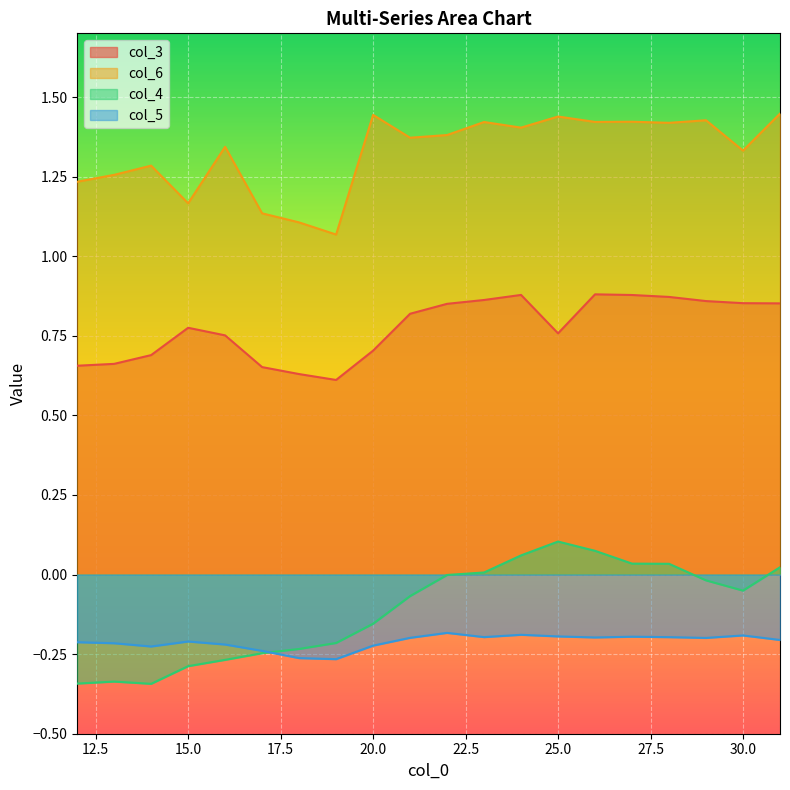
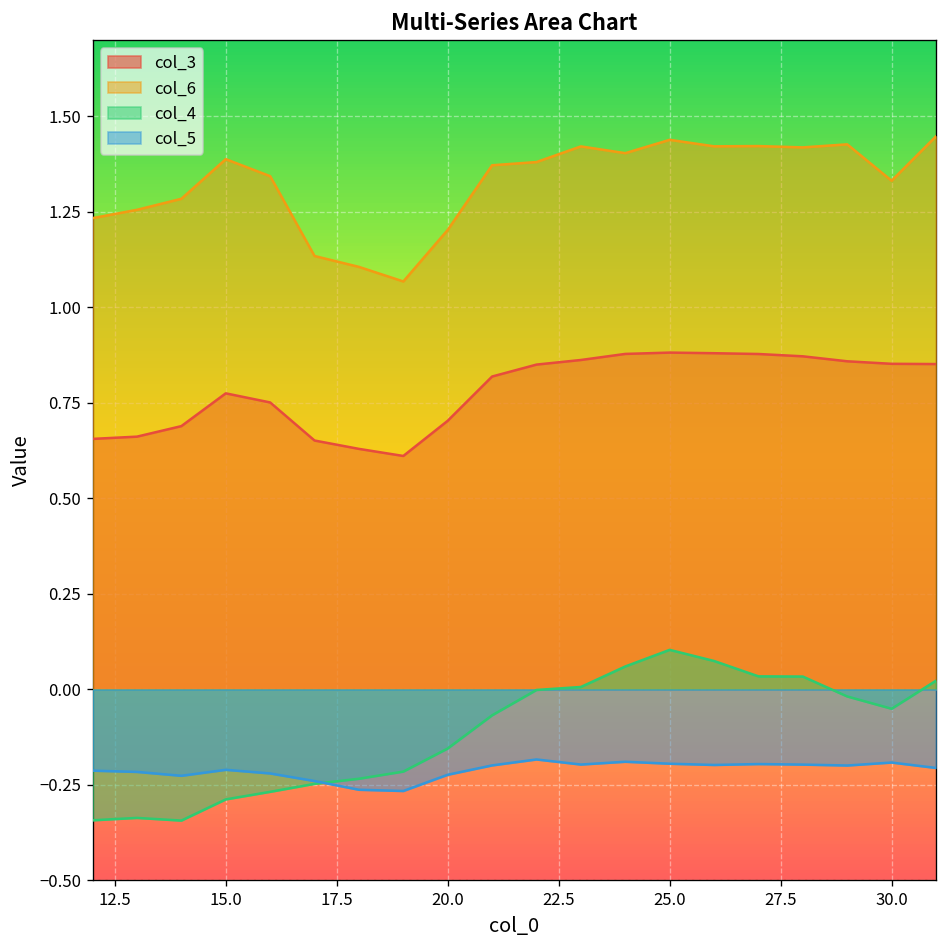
  {
    "col_3": {
      "15.0": 0.78,
      "20.0": 0.70,
-     "25.0": 0.76,
+     "25.0": 0.88,
      "30.0": 0.85
    },
    "col_6": {
-     "15.0": 1.17,
-     "20.0": 1.44,
+     "15.0": 1.39,
+     "20.0": 1.20,
      "25.0": 1.44,
      "30.0": 1.33
    }
  }
